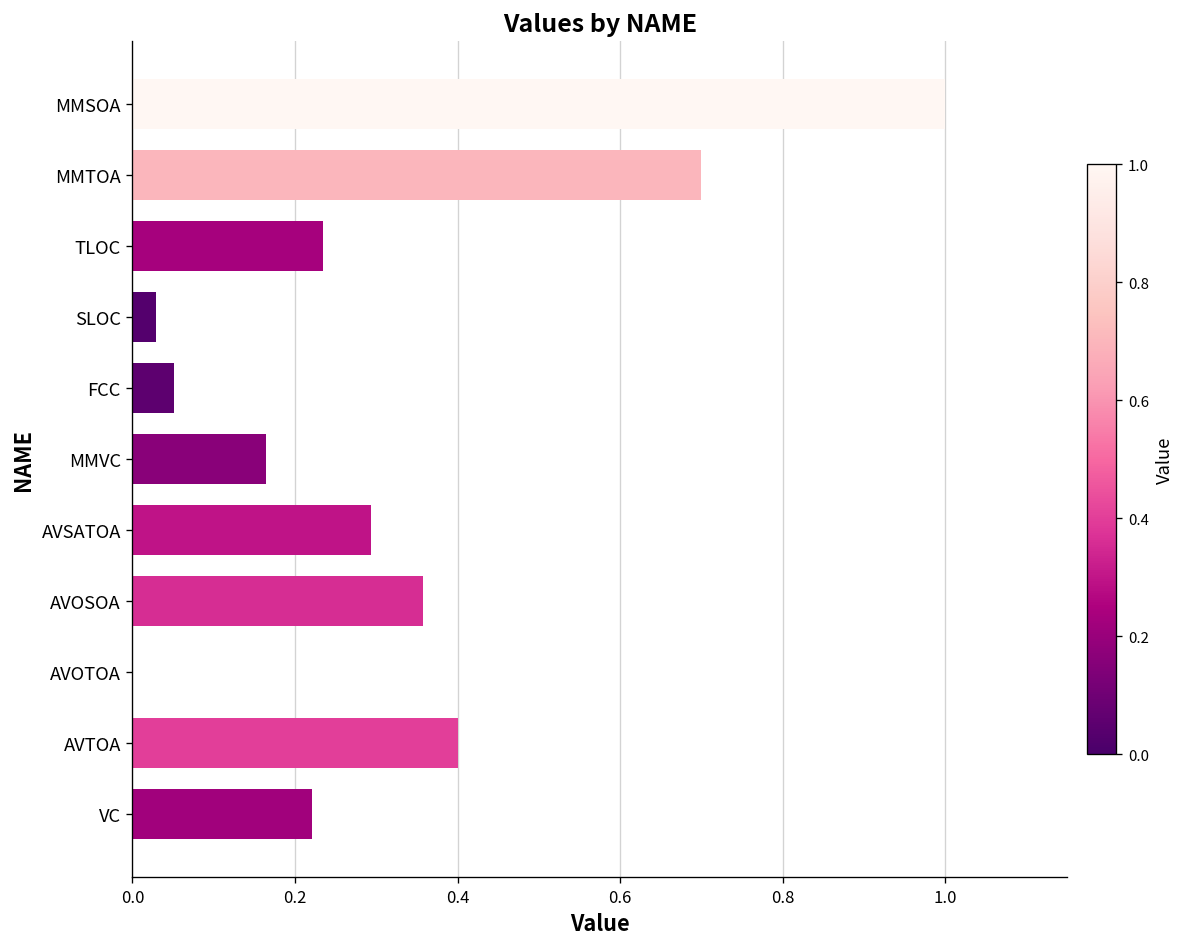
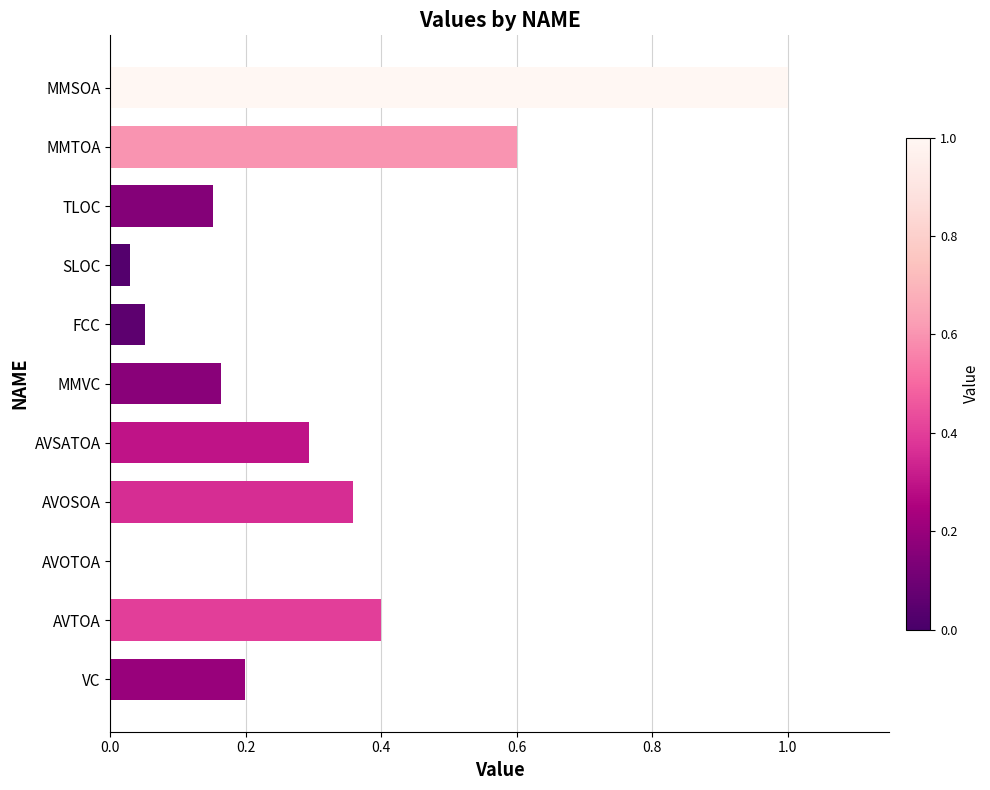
  {
    "MMSOA": 1.00,
-   "MMTOA": 0.7,
-   "TLOC": 0.23,
+   "MMTOA": 0.6,
+   "TLOC": 0.15,
    "SLOC": 0.03,
    "FCC": 0.05,
    "MMVC": 0.16,
    "AVSATOA": 0.29,
    "AVOSOA": 0.36,
    "AVOTOA": 0.00,
    "AVTOA": 0.40,
-   "VC": 0.22
+   "VC": 0.20
  }
